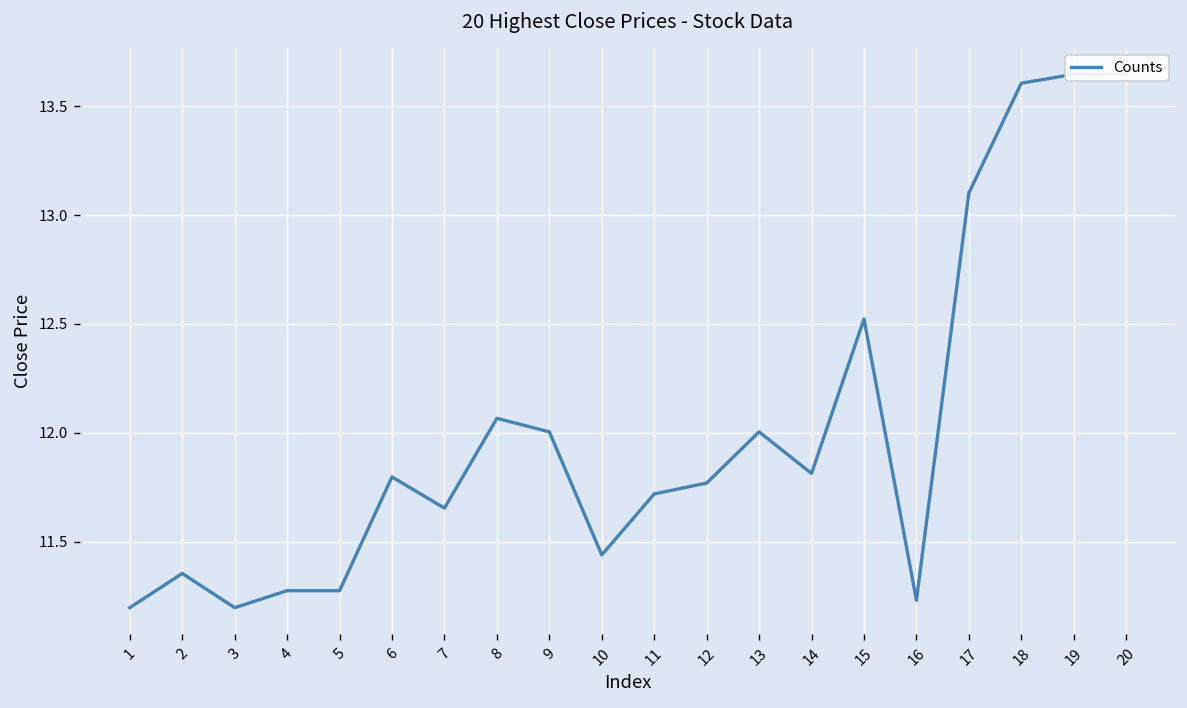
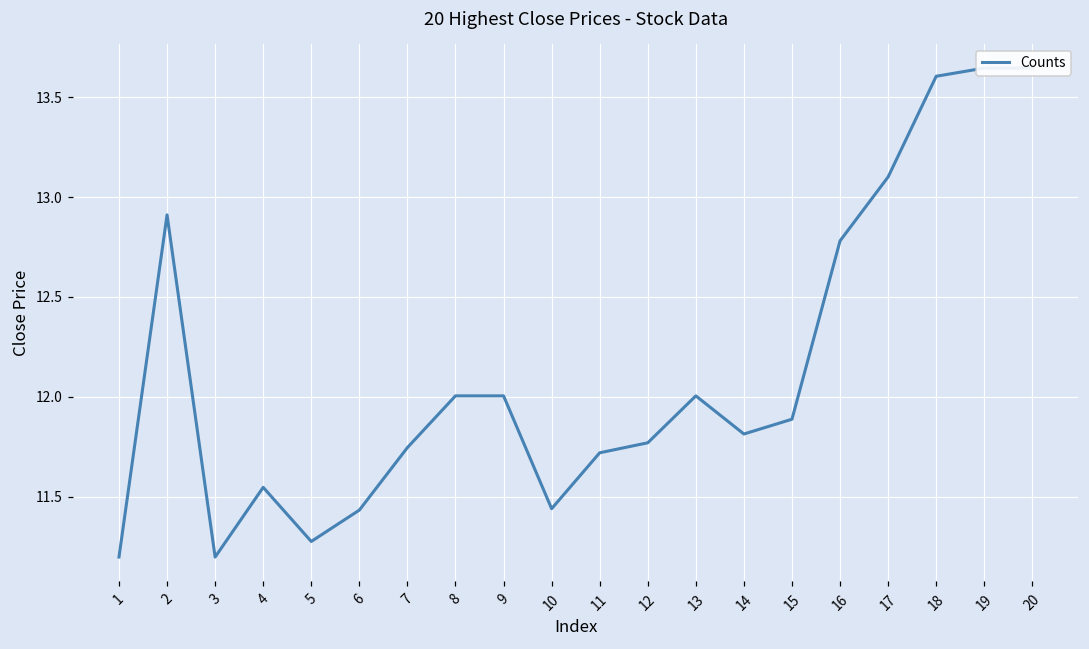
  {
    "1": 11.20,
-   "2": 11.36,
+   "2": 12.91,
    "3": 11.20,
-   "4": 11.28,
+   "4": 11.55,
    "5": 11.28,
-   "6": 11.80,
-   "7": 11.66,
-   "8": 12.07,
+   "6": 11.43,
+   "7": 11.75,
+   "8": 12.01,
    "9": 12.01,
    "10": 11.44,
    "11": 11.72,
    "12": 11.77,
    "13": 12.01,
    "14": 11.81,
-   "15": 12.52,
-   "16": 11.23,
+   "15": 11.89,
+   "16": 12.78,
    "17": 13.10,
    "18": 13.61
  }
